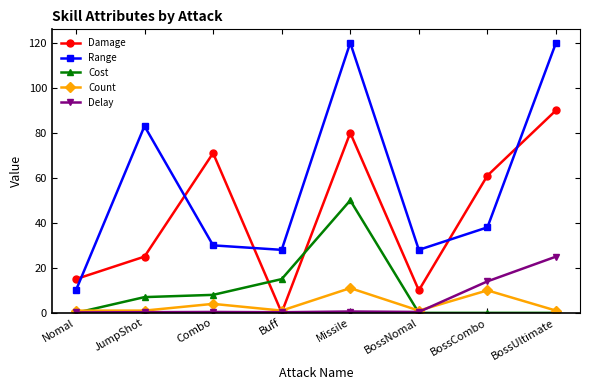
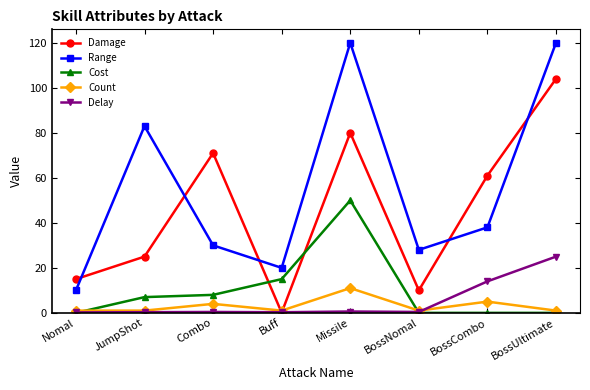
  {
    "Damage": {
      "Nomal": 15,
      "JumpShot": 25,
      "Combo": 71,
      "Missile": 80,
      "BossNomal": 10,
      "BossCombo": 61,
-     "BossUltimate": 90
+     "BossUltimate": 104
    },
    "Range": {
      "Nomal": 10,
      "JumpShot": 83,
      "Combo": 30,
-     "Buff": 28,
+     "Buff": 20,
      "Missile": 120,
      "BossNomal": 28,
      "BossCombo": 38,
      "BossUltimate": 120
    },
    "Cost": {
      "JumpShot": 7,
      "Combo": 8,
      "Buff": 15,
      "Missile": 50,
      "BossCombo": 0
    },
    "Count": {
      "Combo": 4,
      "Missile": 11,
-     "BossCombo": 10
+     "BossCombo": 5
    },
    "Delay": {
      "Combo": 0,
      "Missile": 1,
      "BossCombo": 14,
      "BossUltimate": 25
    }
  }
